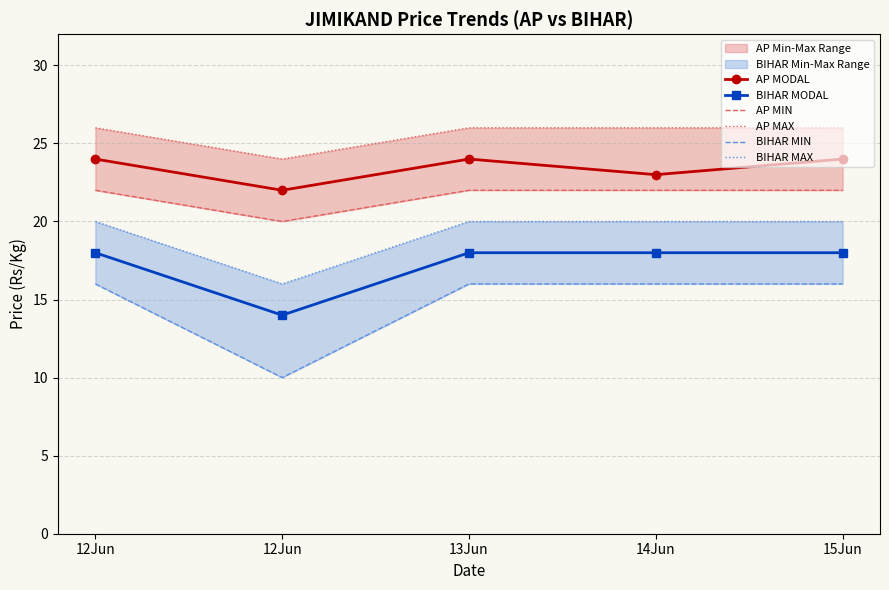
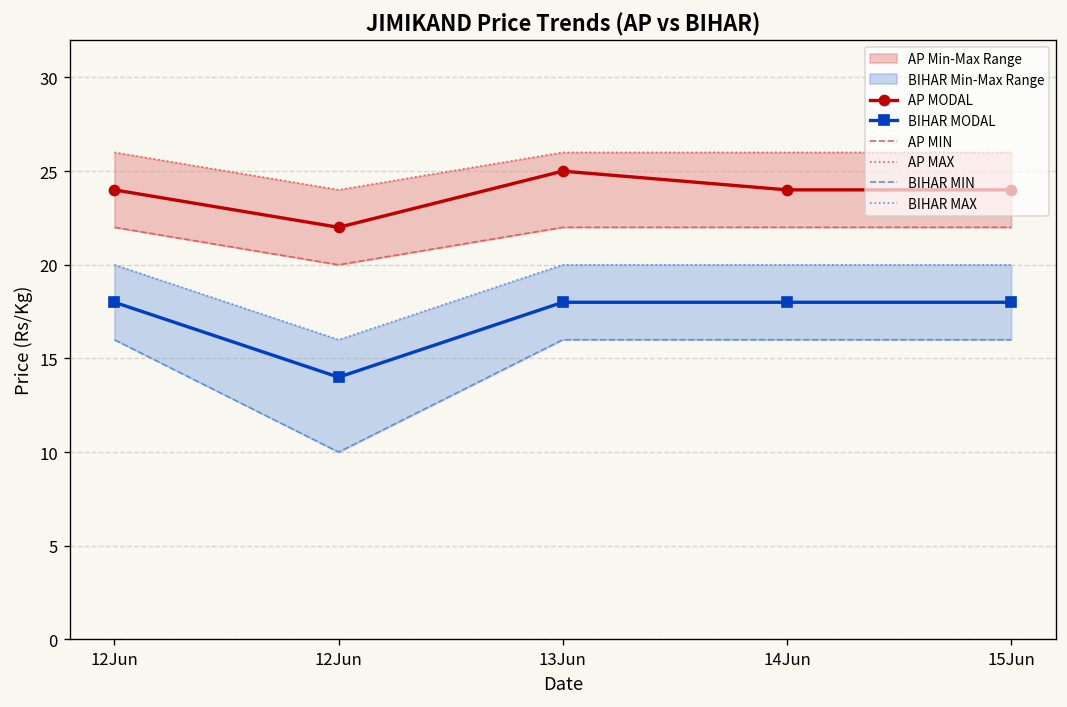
  {
    "AP MODAL": {
-     "13Jun": 24,
-     "14Jun": 23
+     "13Jun": 25,
+     "14Jun": 24
    },
    "BIHAR MODAL": {
      "13Jun": 18,
      "14Jun": 18,
      "15Jun": 18
    }
  }
